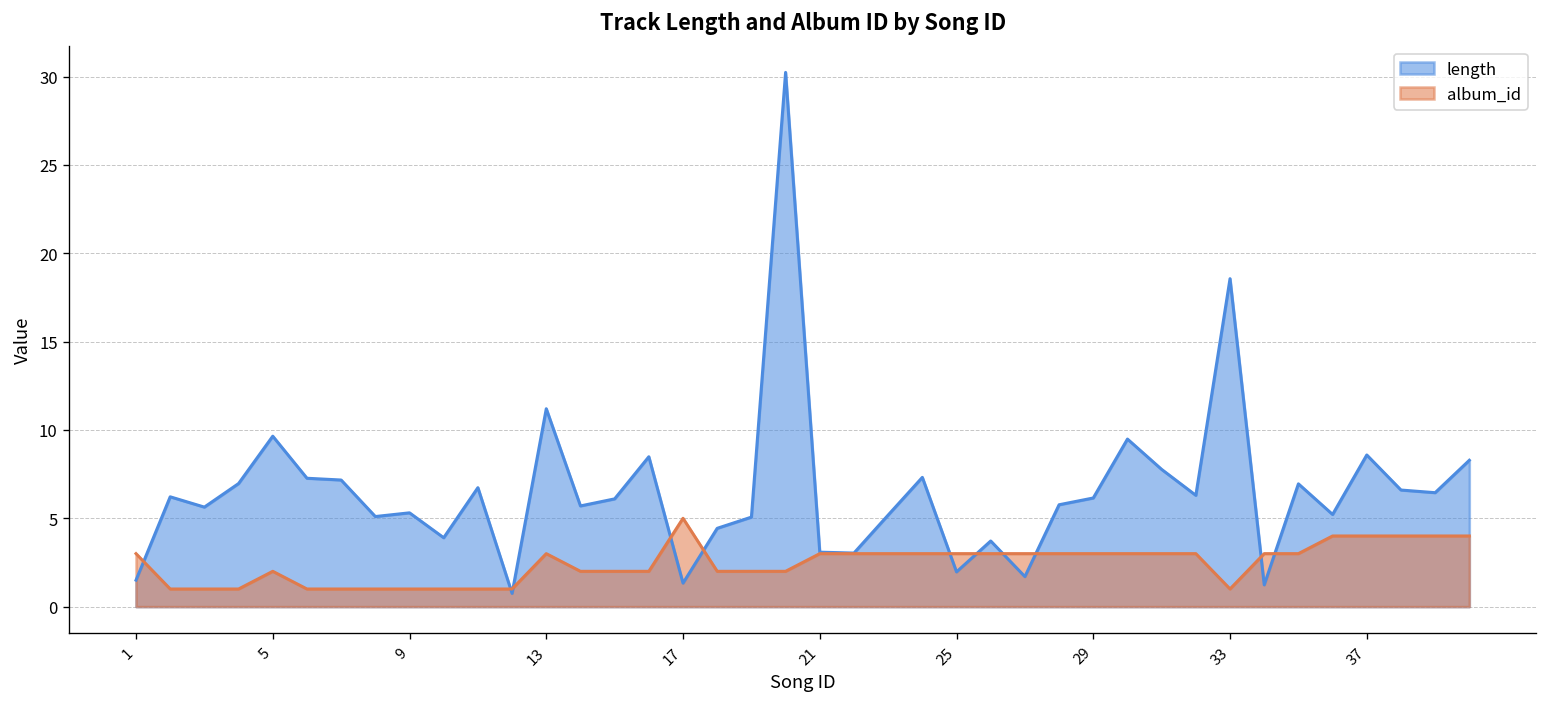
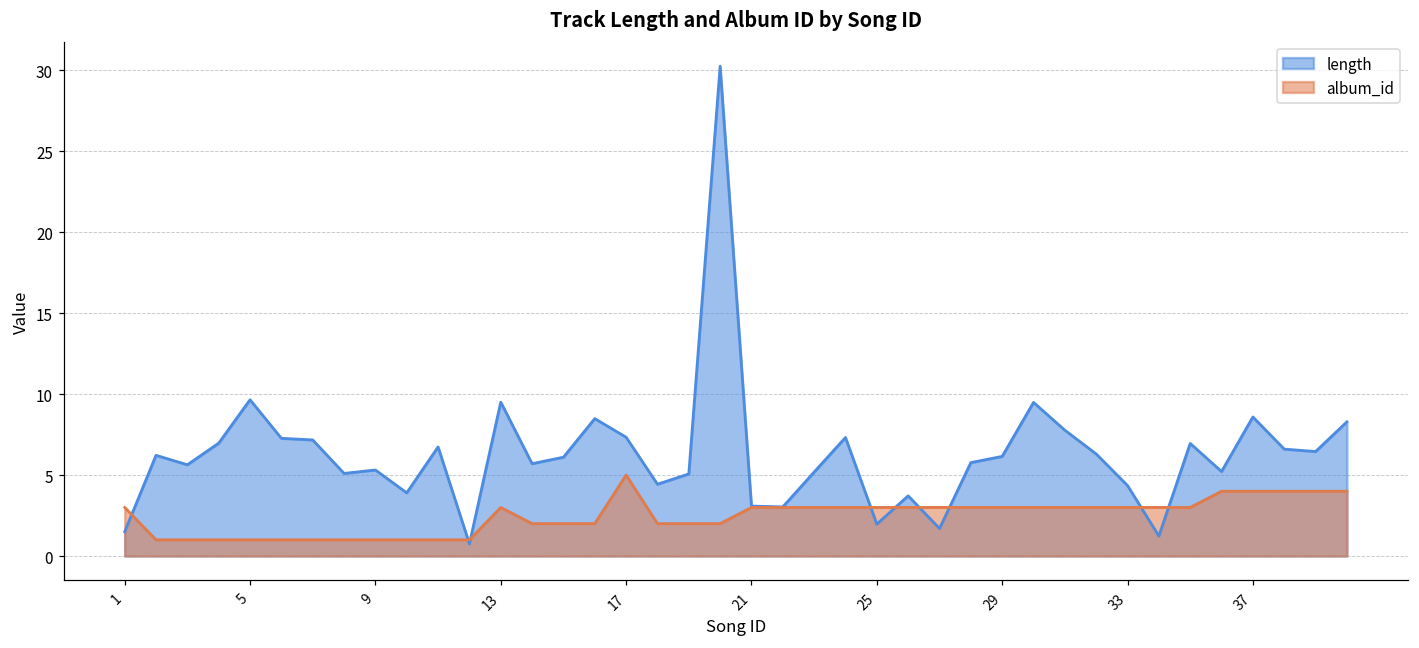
  {
    "length": {
      "1": 1.5,
      "5": 9.6,
      "9": 5.3,
-     "13": 11.2,
-     "17": 1.3,
+     "13": 9.5,
+     "17": 7.3,
      "25": 2.0,
      "29": 6.2,
-     "33": 18.6,
+     "33": 4.4,
      "37": 8.6
    },
    "album_id": {
      "1": 3,
-     "5": 2,
+     "5": 1,
      "9": 1,
      "13": 3,
      "17": 5,
      "25": 3,
      "29": 3,
-     "33": 1,
+     "33": 3,
      "37": 4
    }
  }
